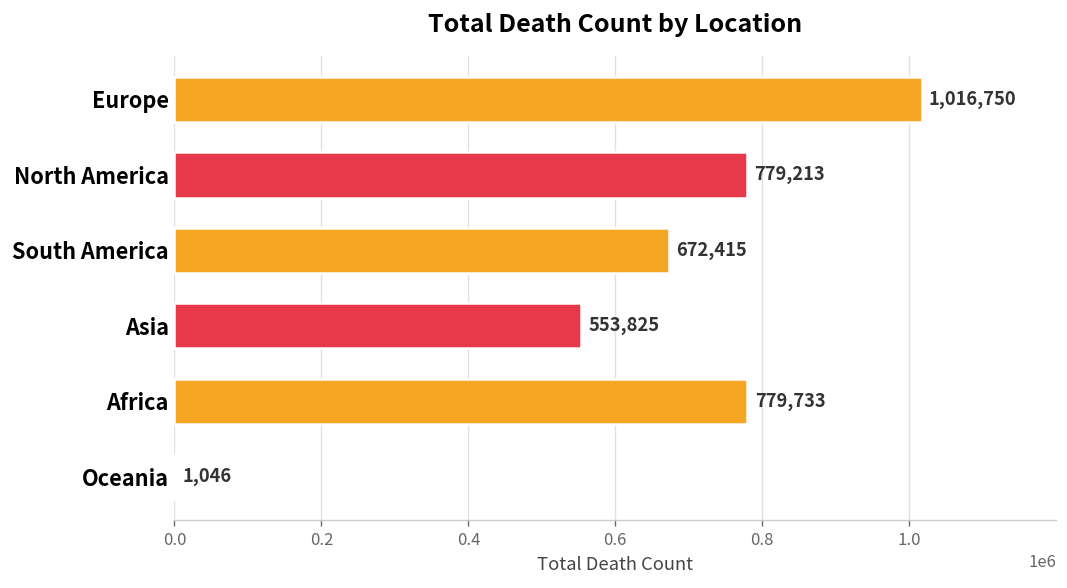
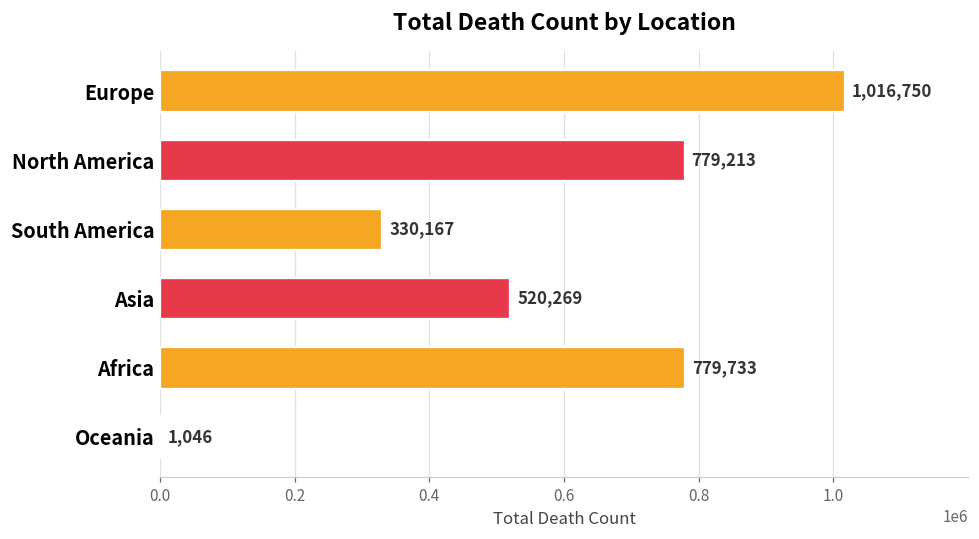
  {
    "Europe": "1,016,750",
    "North America": "779,213",
-   "South America": "672,415",
-   "Asia": "553,825",
+   "South America": "330,167",
+   "Asia": "520,269",
    "Africa": "779,733",
    "Oceania": "1,046"
  }
